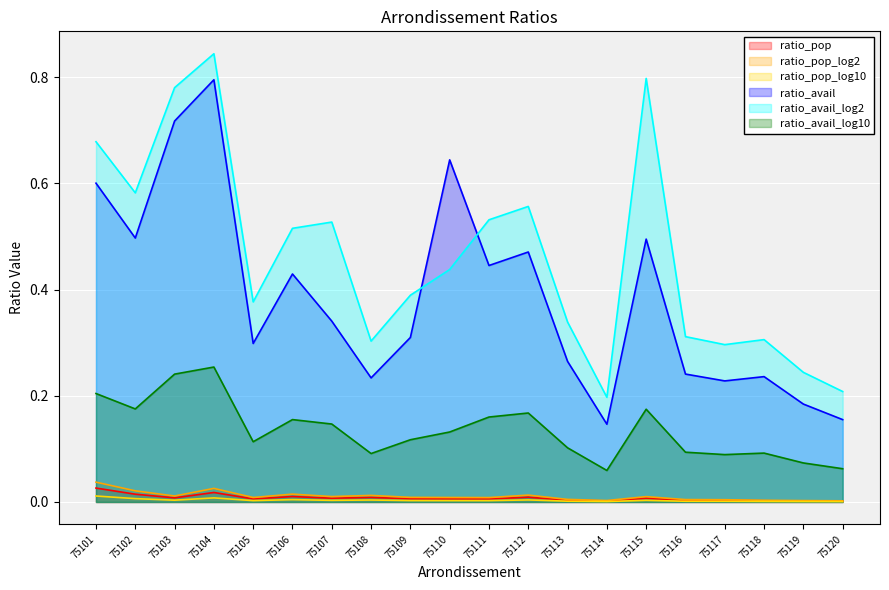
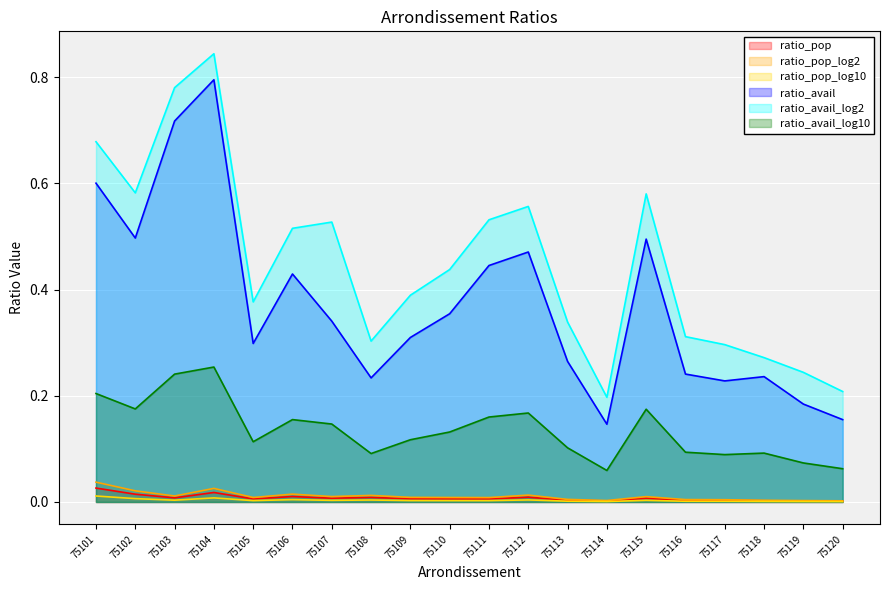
  {
    "ratio_pop": {
      "75101": 0.03,
      "75102": 0.01,
      "75104": 0.02
    },
    "ratio_avail": {
      "75101": 0.60,
      "75102": 0.50,
      "75103": 0.72,
      "75104": 0.79,
      "75105": 0.30,
      "75106": 0.43,
      "75107": 0.34,
      "75108": 0.23,
      "75109": 0.31,
-     "75110": 0.64,
+     "75110": 0.35,
      "75111": 0.45,
      "75112": 0.47,
      "75113": 0.26,
      "75114": 0.15,
      "75115": 0.49,
      "75116": 0.24,
      "75117": 0.23,
      "75118": 0.24,
      "75119": 0.18,
      "75120": 0.16
    },
    "ratio_avail_log2": {
      "75101": 0.68,
      "75102": 0.58,
      "75103": 0.78,
      "75104": 0.84,
      "75105": 0.38,
      "75106": 0.52,
      "75107": 0.53,
      "75108": 0.30,
      "75109": 0.39,
      "75110": 0.44,
      "75111": 0.53,
      "75112": 0.56,
      "75113": 0.34,
      "75114": 0.20,
-     "75115": 0.80,
+     "75115": 0.58,
      "75116": 0.31,
      "75117": 0.30,
-     "75118": 0.31,
+     "75118": 0.27,
      "75119": 0.24,
      "75120": 0.21
    },
    "ratio_avail_log10": {
      "75101": 0.20,
      "75102": 0.18,
      "75103": 0.24,
      "75104": 0.25,
      "75105": 0.11,
      "75106": 0.16,
      "75107": 0.15,
      "75108": 0.09,
      "75109": 0.12,
      "75110": 0.13,
      "75111": 0.16,
      "75112": 0.17,
      "75113": 0.10,
      "75114": 0.06,
      "75115": 0.17,
      "75116": 0.09,
      "75117": 0.09,
      "75118": 0.09,
      "75119": 0.07,
      "75120": 0.06
    }
  }
